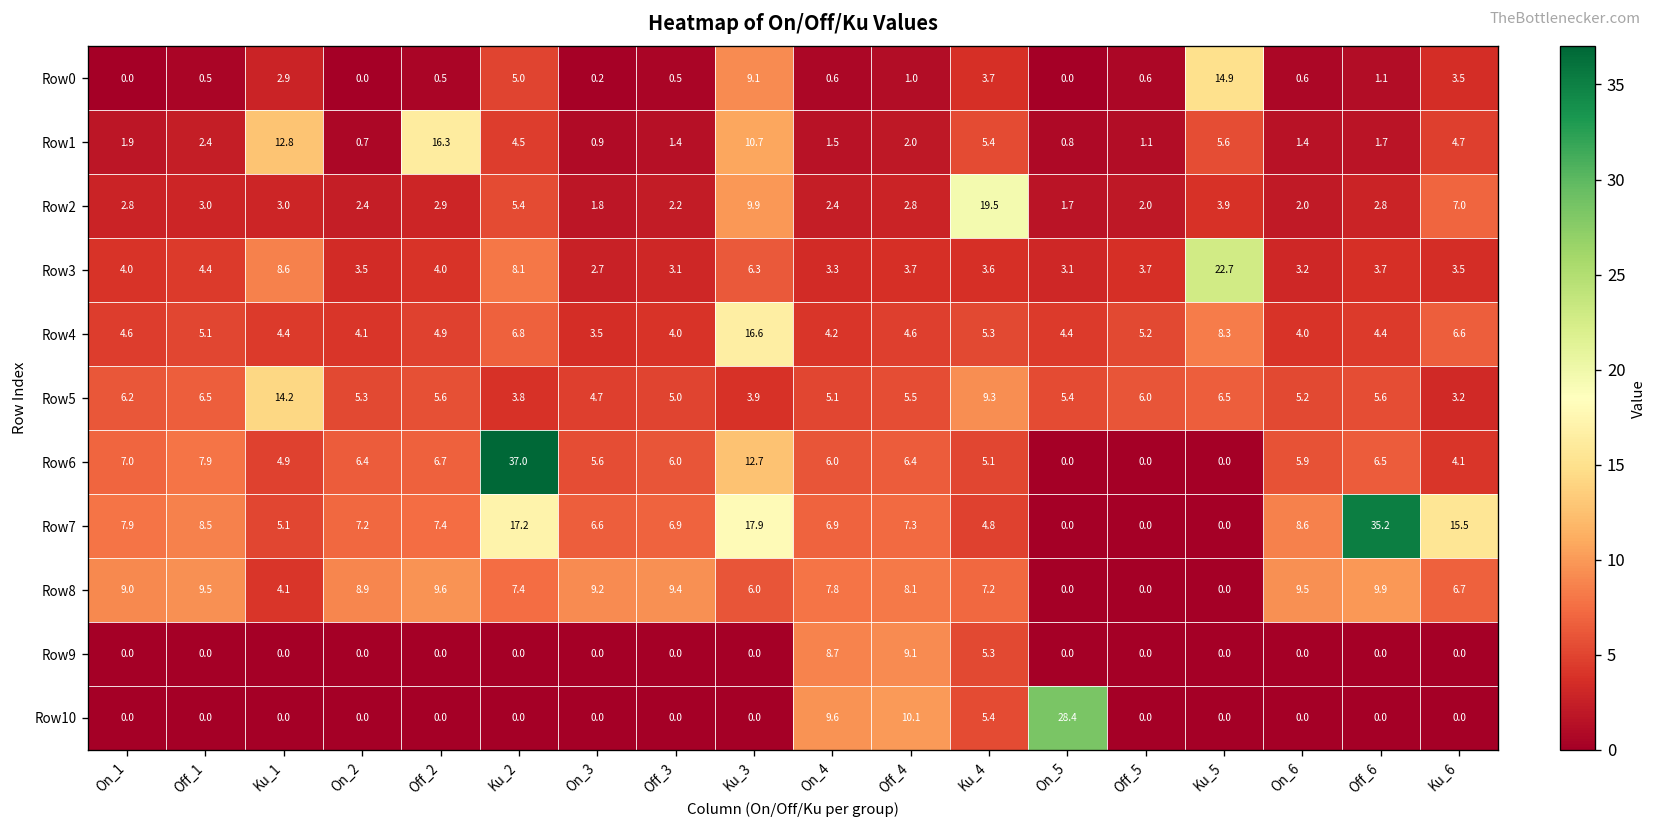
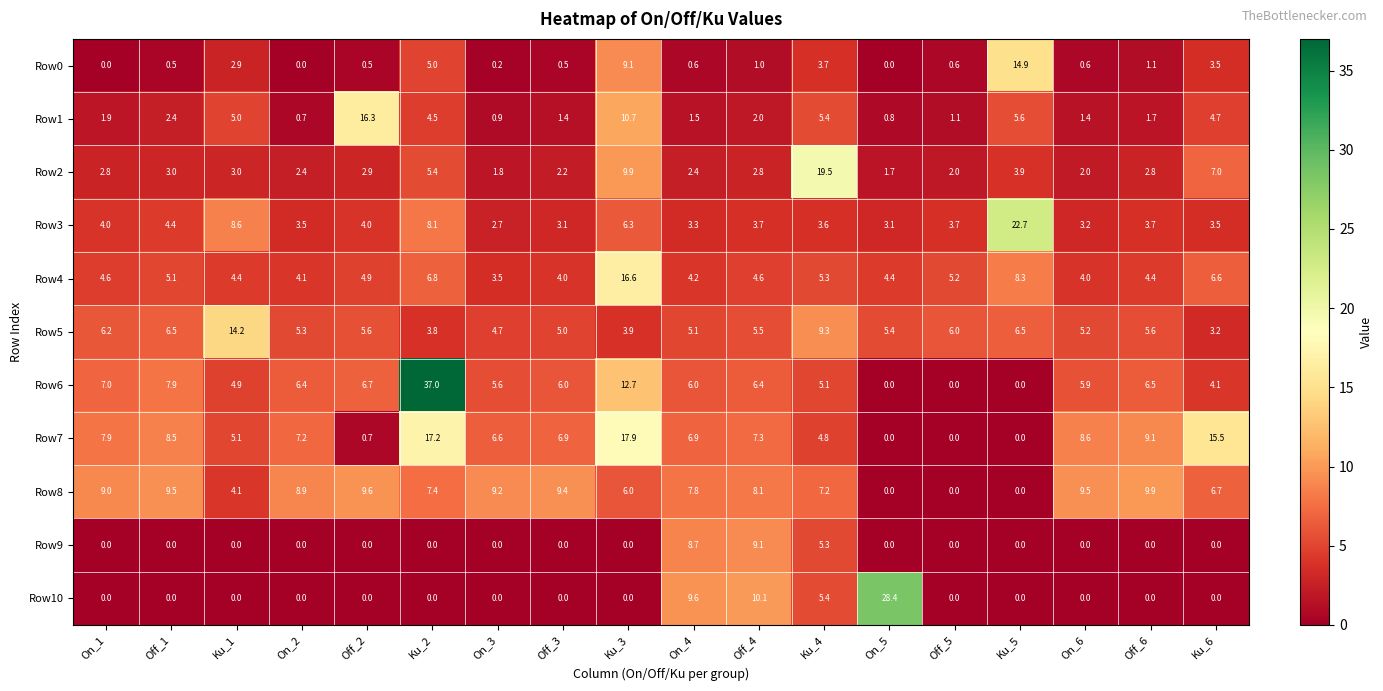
  {
    "Row0": {
      "On_1": 0.0,
      "Off_1": 0.5,
      "Ku_1": 2.9,
      "On_2": 0.0,
      "Off_2": 0.5,
      "Ku_2": 5.0,
      "On_3": 0.2,
      "Off_3": 0.5,
      "Ku_3": 9.1,
      "On_4": 0.6,
      "Off_4": 1.0,
      "Ku_4": 3.7,
      "On_5": 0.0,
      "Off_5": 0.6,
      "Ku_5": 14.9,
      "On_6": 0.6,
      "Off_6": 1.1,
      "Ku_6": 3.5
    },
    "Row1": {
      "On_1": 1.9,
      "Off_1": 2.4,
-     "Ku_1": 12.8,
+     "Ku_1": 5.0,
      "On_2": 0.7,
      "Off_2": 16.3,
      "Ku_2": 4.5,
      "On_3": 0.9,
      "Off_3": 1.4,
      "Ku_3": 10.7,
      "On_4": 1.5,
      "Off_4": 2.0,
      "Ku_4": 5.4,
      "On_5": 0.8,
      "Off_5": 1.1,
      "Ku_5": 5.6,
      "On_6": 1.4,
      "Off_6": 1.7,
      "Ku_6": 4.7
    },
    "Row2": {
      "On_1": 2.8,
      "Off_1": 3.0,
      "Ku_1": 3.0,
      "On_2": 2.4,
      "Off_2": 2.9,
      "Ku_2": 5.4,
      "On_3": 1.8,
      "Off_3": 2.2,
      "Ku_3": 9.9,
      "On_4": 2.4,
      "Off_4": 2.8,
      "Ku_4": 19.5,
      "On_5": 1.7,
      "Off_5": 2.0,
      "Ku_5": 3.9,
      "On_6": 2.0,
      "Off_6": 2.8,
      "Ku_6": 7.0
    },
    "Row3": {
      "On_1": 4.0,
      "Off_1": 4.4,
      "Ku_1": 8.6,
      "On_2": 3.5,
      "Off_2": 4.0,
      "Ku_2": 8.1,
      "On_3": 2.7,
      "Off_3": 3.1,
      "Ku_3": 6.3,
      "On_4": 3.3,
      "Off_4": 3.7,
      "Ku_4": 3.6,
      "On_5": 3.1,
      "Off_5": 3.7,
      "Ku_5": 22.7,
      "On_6": 3.2,
      "Off_6": 3.7,
      "Ku_6": 3.5
    },
    "Row4": {
      "On_1": 4.6,
      "Off_1": 5.1,
      "Ku_1": 4.4,
      "On_2": 4.1,
      "Off_2": 4.9,
      "Ku_2": 6.8,
      "On_3": 3.5,
      "Off_3": 4.0,
      "Ku_3": 16.6,
      "On_4": 4.2,
      "Off_4": 4.6,
      "Ku_4": 5.3,
      "On_5": 4.4,
      "Off_5": 5.2,
      "Ku_5": 8.3,
      "On_6": 4.0,
      "Off_6": 4.4,
      "Ku_6": 6.6
    },
    "Row5": {
      "On_1": 6.2,
      "Off_1": 6.5,
      "Ku_1": 14.2,
      "On_2": 5.3,
      "Off_2": 5.6,
      "Ku_2": 3.8,
      "On_3": 4.7,
      "Off_3": 5.0,
      "Ku_3": 3.9,
      "On_4": 5.1,
      "Off_4": 5.5,
      "Ku_4": 9.3,
      "On_5": 5.4,
      "Off_5": 6.0,
      "Ku_5": 6.5,
      "On_6": 5.2,
      "Off_6": 5.6,
      "Ku_6": 3.2
    },
    "Row6": {
      "On_1": 7.0,
      "Off_1": 7.9,
      "Ku_1": 4.9,
      "On_2": 6.4,
      "Off_2": 6.7,
      "Ku_2": 37.0,
      "On_3": 5.6,
      "Off_3": 6.0,
      "Ku_3": 12.7,
      "On_4": 6.0,
      "Off_4": 6.4,
      "Ku_4": 5.1,
      "On_5": 0.0,
      "Off_5": 0.0,
      "Ku_5": 0.0,
      "On_6": 5.9,
      "Off_6": 6.5,
      "Ku_6": 4.1
    },
    "Row7": {
      "On_1": 7.9,
      "Off_1": 8.5,
      "Ku_1": 5.1,
      "On_2": 7.2,
-     "Off_2": 7.4,
+     "Off_2": 0.7,
      "Ku_2": 17.2,
      "On_3": 6.6,
      "Off_3": 6.9,
      "Ku_3": 17.9,
      "On_4": 6.9,
      "Off_4": 7.3,
      "Ku_4": 4.8,
      "On_5": 0.0,
      "Off_5": 0.0,
      "Ku_5": 0.0,
      "On_6": 8.6,
-     "Off_6": 35.2,
+     "Off_6": 9.1,
      "Ku_6": 15.5
    },
    "Row8": {
      "On_1": 9.0,
      "Off_1": 9.5,
      "Ku_1": 4.1,
      "On_2": 8.9,
      "Off_2": 9.6,
      "Ku_2": 7.4,
      "On_3": 9.2,
      "Off_3": 9.4,
      "Ku_3": 6.0,
      "On_4": 7.8,
      "Off_4": 8.1,
      "Ku_4": 7.2,
      "On_5": 0.0,
      "Off_5": 0.0,
      "Ku_5": 0.0,
      "On_6": 9.5,
      "Off_6": 9.9,
      "Ku_6": 6.7
    },
    "Row9": {
      "On_1": 0.0,
      "Off_1": 0.0,
      "Ku_1": 0.0,
      "On_2": 0.0,
      "Off_2": 0.0,
      "Ku_2": 0.0,
      "On_3": 0.0,
      "Off_3": 0.0,
      "Ku_3": 0.0,
      "On_4": 8.7,
      "Off_4": 9.1,
      "Ku_4": 5.3,
      "On_5": 0.0,
      "Off_5": 0.0,
      "Ku_5": 0.0,
      "On_6": 0.0,
      "Off_6": 0.0,
      "Ku_6": 0.0
    },
    "Row10": {
      "On_1": 0.0,
      "Off_1": 0.0,
      "Ku_1": 0.0,
      "On_2": 0.0,
      "Off_2": 0.0,
      "Ku_2": 0.0,
      "On_3": 0.0,
      "Off_3": 0.0,
      "Ku_3": 0.0,
      "On_4": 9.6,
      "Off_4": 10.1,
      "Ku_4": 5.4,
      "On_5": 28.4,
      "Off_5": 0.0,
      "Ku_5": 0.0,
      "On_6": 0.0,
      "Off_6": 0.0,
      "Ku_6": 0.0
    }
  }
